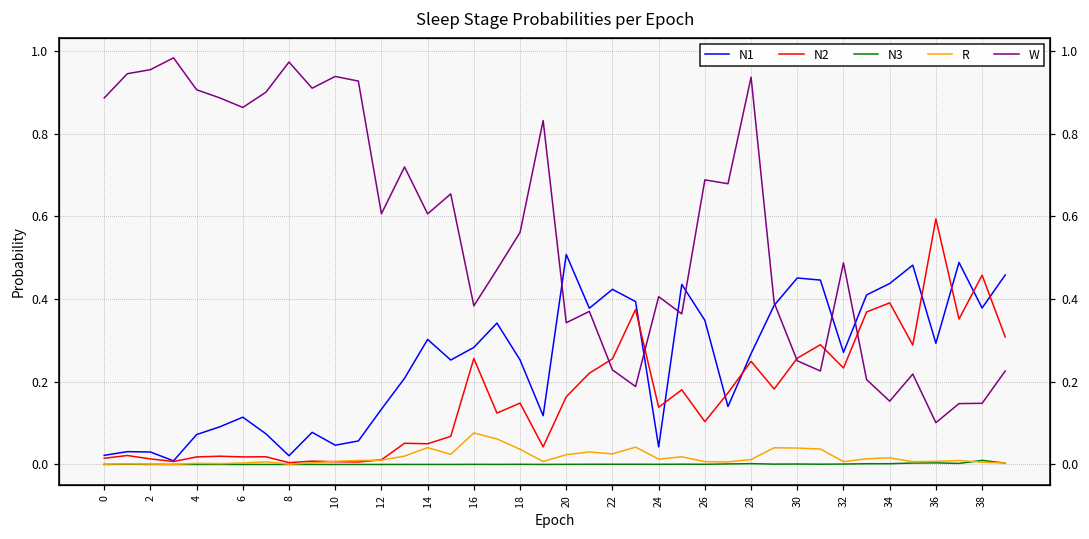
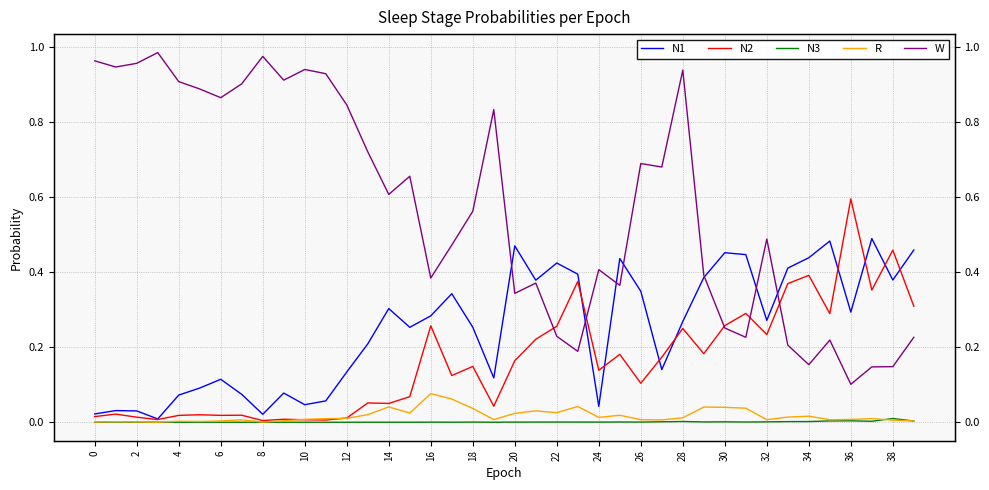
  {
    "N1": {
      "0": 0.02,
      "2": 0.03,
      "4": 0.07,
      "6": 0.11,
      "8": 0.02,
      "10": 0.05,
      "12": 0.13,
      "14": 0.30,
      "16": 0.28,
      "18": 0.25,
-     "20": 0.51,
+     "20": 0.47,
      "22": 0.42,
      "24": 0.04,
      "26": 0.35,
      "28": 0.27,
      "30": 0.45,
      "32": 0.27,
      "34": 0.44,
      "36": 0.29,
      "38": 0.38
    },
    "N2": {
      "0": 0.02,
      "2": 0.01,
      "4": 0.02,
      "6": 0.02,
      "14": 0.05,
      "16": 0.26,
      "18": 0.15,
      "20": 0.16,
      "22": 0.26,
      "24": 0.14,
      "26": 0.10,
      "28": 0.25,
      "32": 0.23,
      "34": 0.39,
      "36": 0.59,
      "38": 0.46
    },
    "N3": {
      "12": 0.00,
      "14": 0.00,
      "16": 0.00,
      "18": 0.00,
      "20": 0.00,
      "22": 0.00,
      "24": 0.00,
      "28": 0.00,
      "30": 0.00,
      "34": 0.00
    },
    "R": {
      "14": 0.04,
      "16": 0.08,
      "18": 0.04,
      "20": 0.02,
      "22": 0.03,
      "24": 0.01,
      "28": 0.01,
      "30": 0.04,
      "34": 0.02
    },
    "W": {
-     "0": 0.89,
+     "0": 0.96,
      "2": 0.96,
      "4": 0.91,
      "6": 0.86,
      "8": 0.97,
      "10": 0.94,
-     "12": 0.61,
+     "12": 0.84,
      "14": 0.61,
      "16": 0.38,
      "18": 0.56,
      "20": 0.34,
      "22": 0.23,
      "24": 0.41,
      "26": 0.69,
      "28": 0.94,
      "32": 0.49,
      "34": 0.15,
      "36": 0.10,
      "38": 0.15
    }
  }
